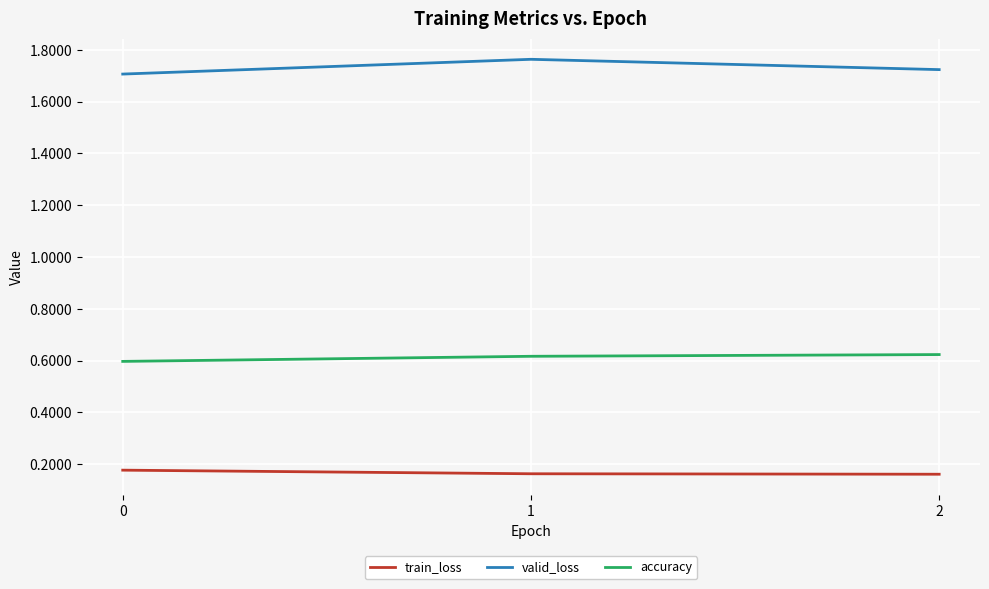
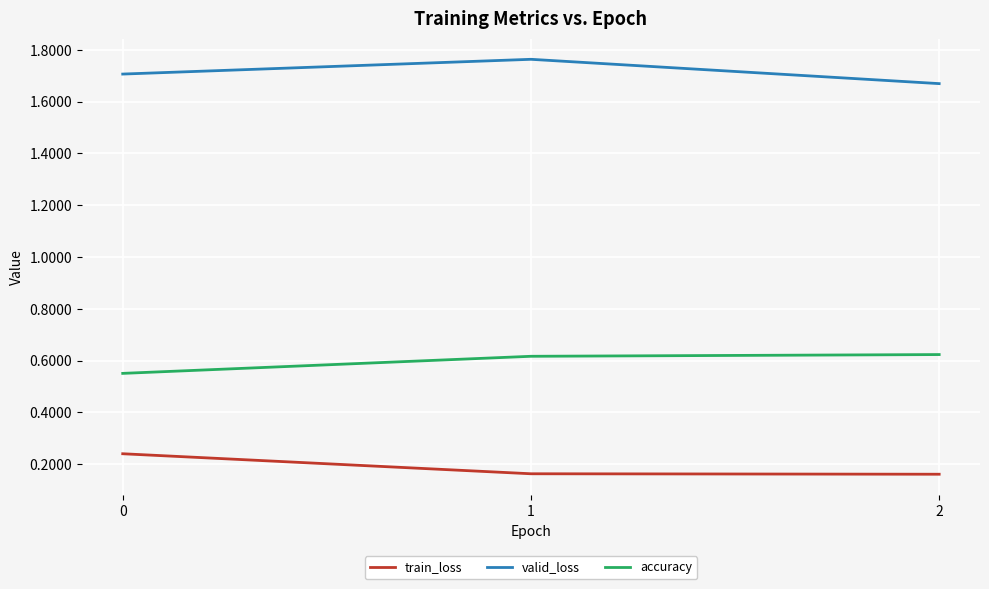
  {
    "train_loss": {
-     "0": 0.18,
+     "0": 0.24,
      "1": 0.16,
      "2": 0.16
    },
    "valid_loss": {
      "0": 1.71,
      "1": 1.76,
-     "2": 1.72
+     "2": 1.67
    },
    "accuracy": {
-     "0": 0.60,
+     "0": 0.55,
      "1": 0.62,
      "2": 0.62
    }
  }
